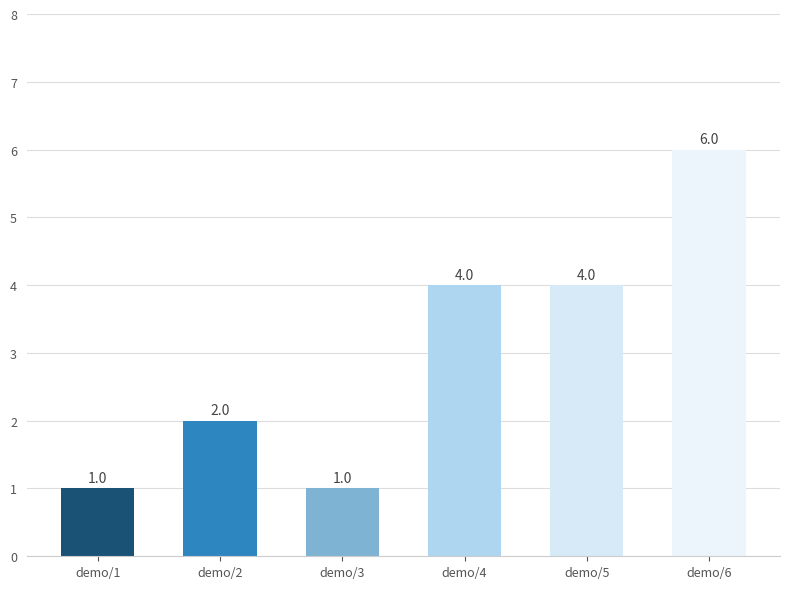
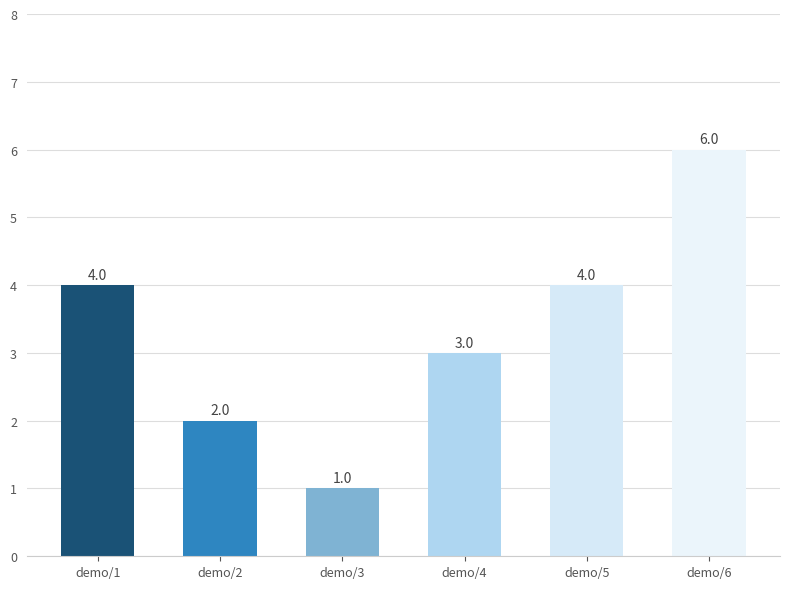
  {
-   "demo/1": 1.0,
+   "demo/1": 4.0,
    "demo/2": 2.0,
    "demo/3": 1.0,
-   "demo/4": 4.0,
+   "demo/4": 3.0,
    "demo/5": 4.0,
    "demo/6": 6.0
  }
